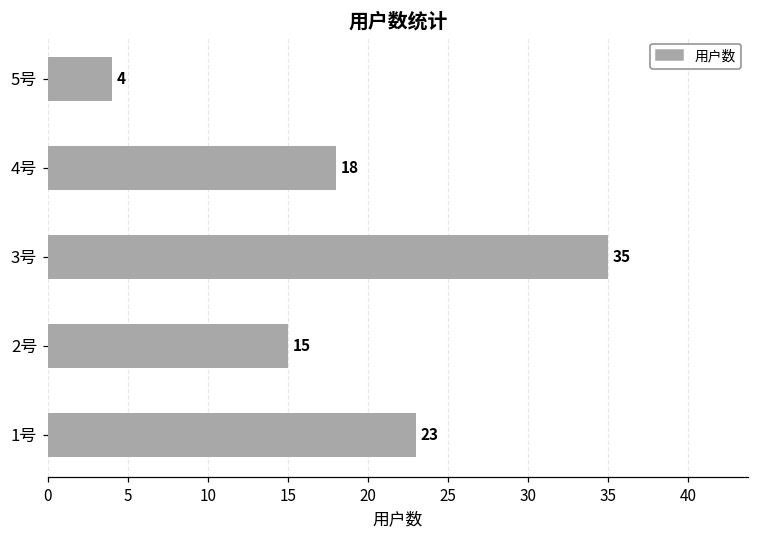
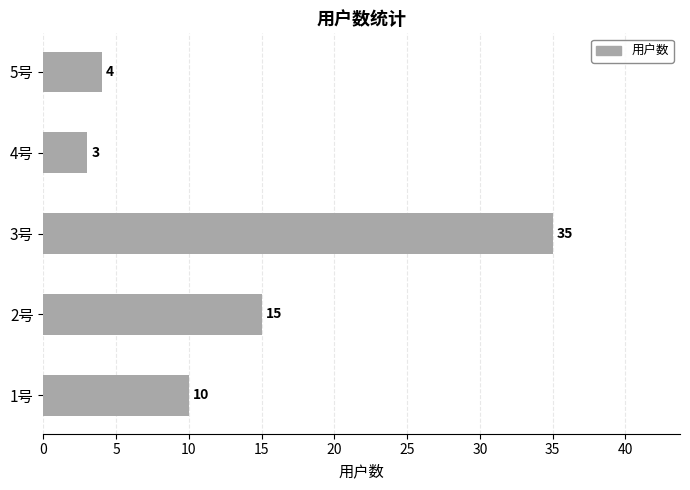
  {
    "5号": 4,
-   "4号": 18,
+   "4号": 3,
    "3号": 35,
    "2号": 15,
-   "1号": 23
+   "1号": 10
  }
